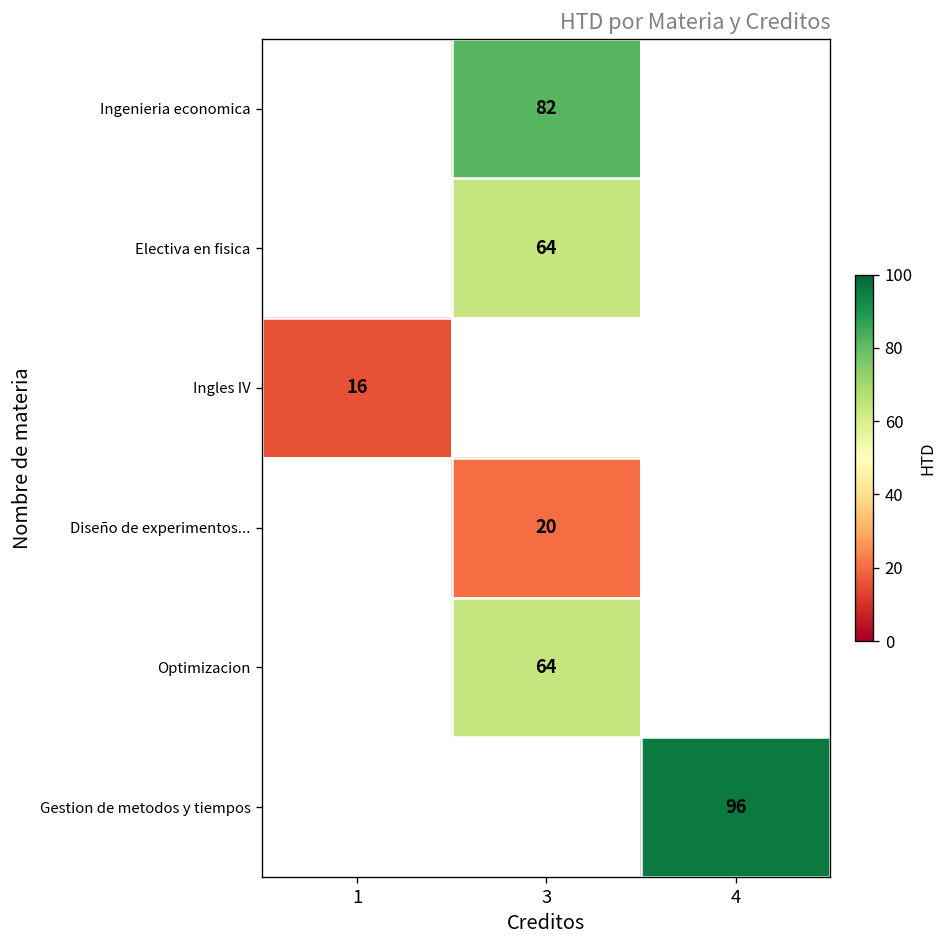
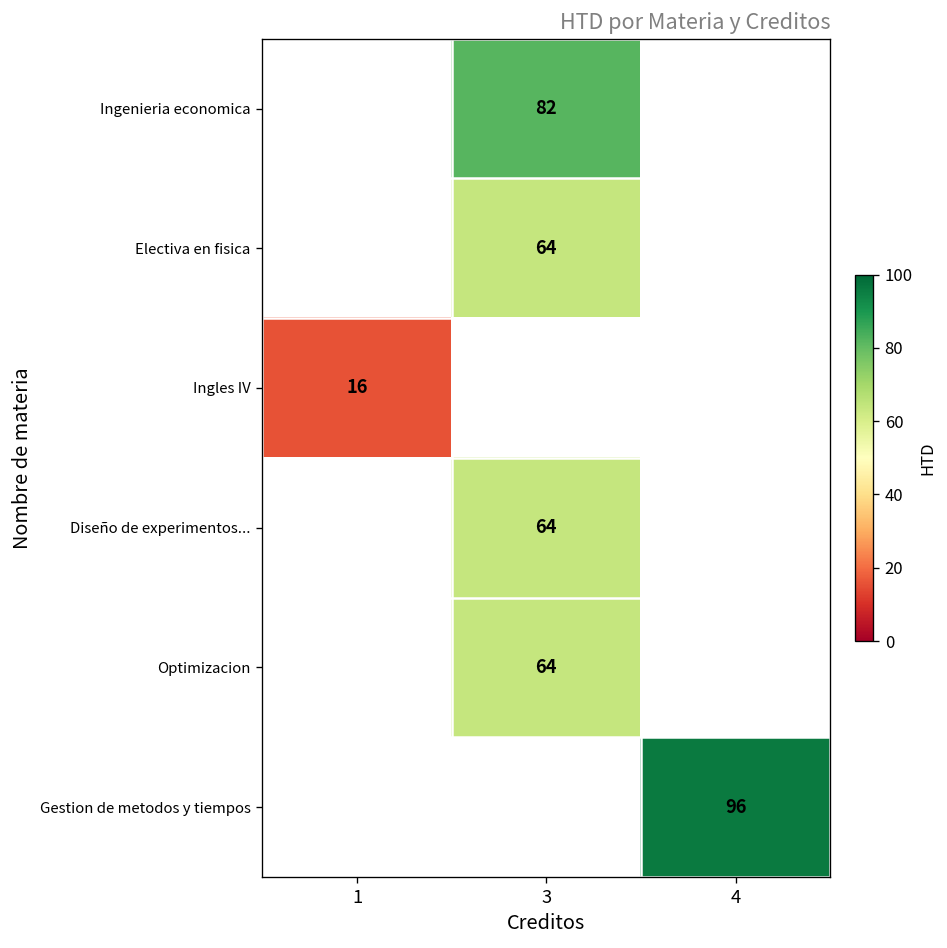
  {
    "Ingenieria economica": {
      "3": 82
    },
    "Electiva en fisica": {
      "3": 64
    },
    "Ingles IV": {
      "1": 16
    },
    "Diseño de experimentos...": {
-     "3": 20
+     "3": 64
    },
    "Optimizacion": {
      "3": 64
    },
    "Gestion de metodos y tiempos": {
      "4": 96
    }
  }
